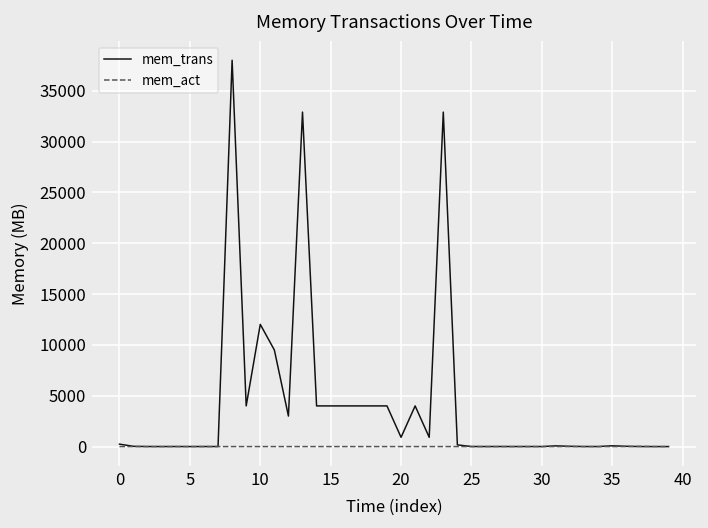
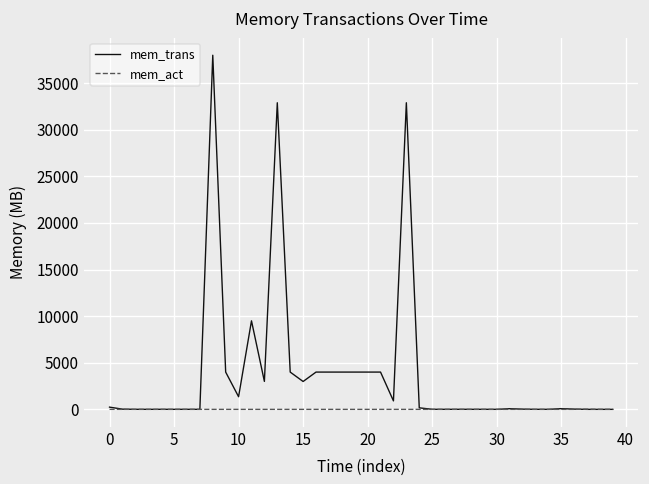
  {
    "mem_trans": {
-     "10": 12000,
-     "15": 4000,
-     "20": 1000
+     "10": 1000,
+     "15": 3000,
+     "20": 4000
    },
    "mem_act": {
      "10": 0,
      "15": 0,
      "20": 0
    }
  }
